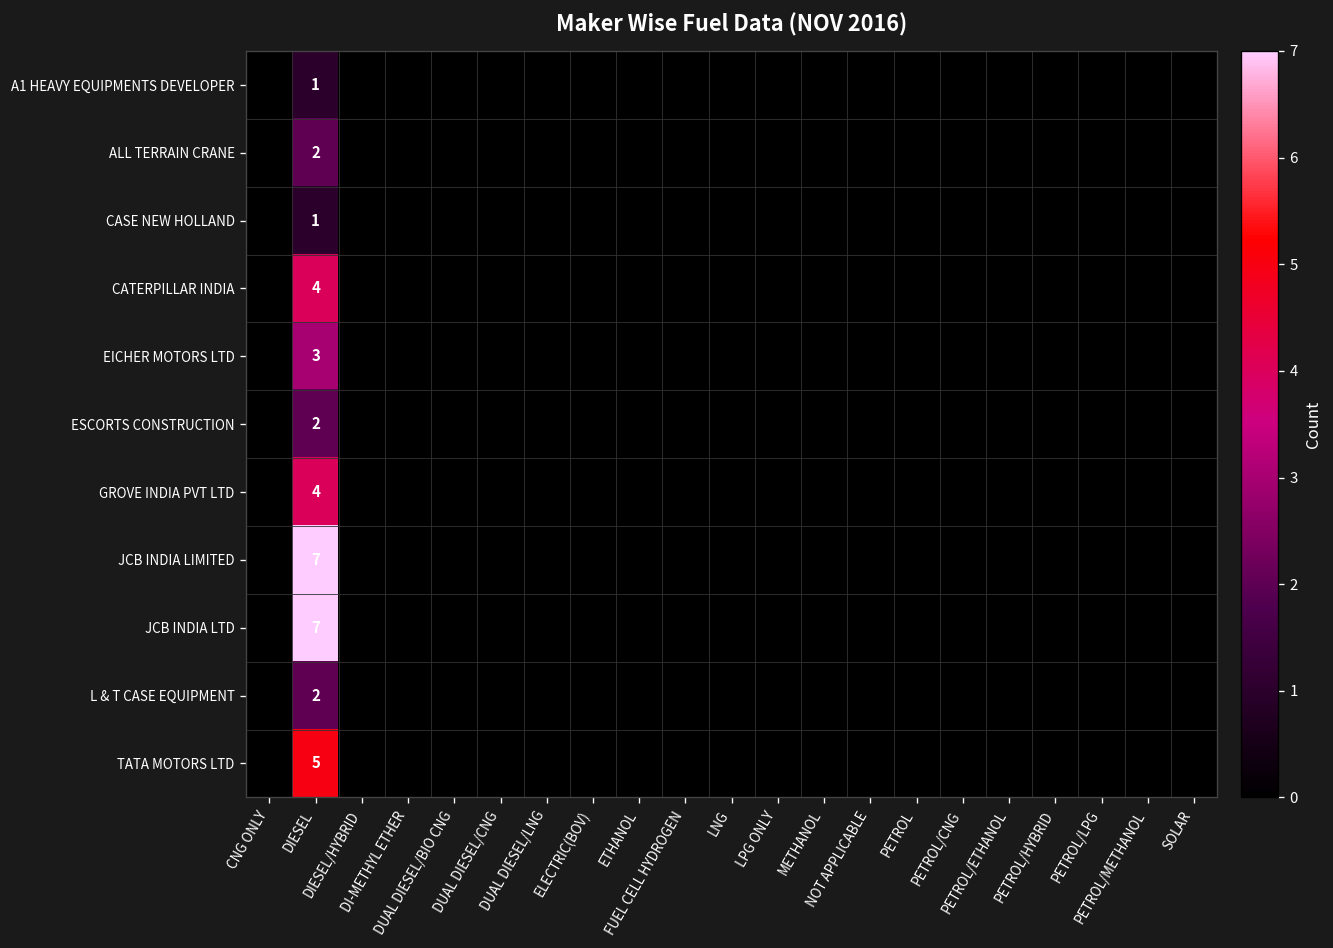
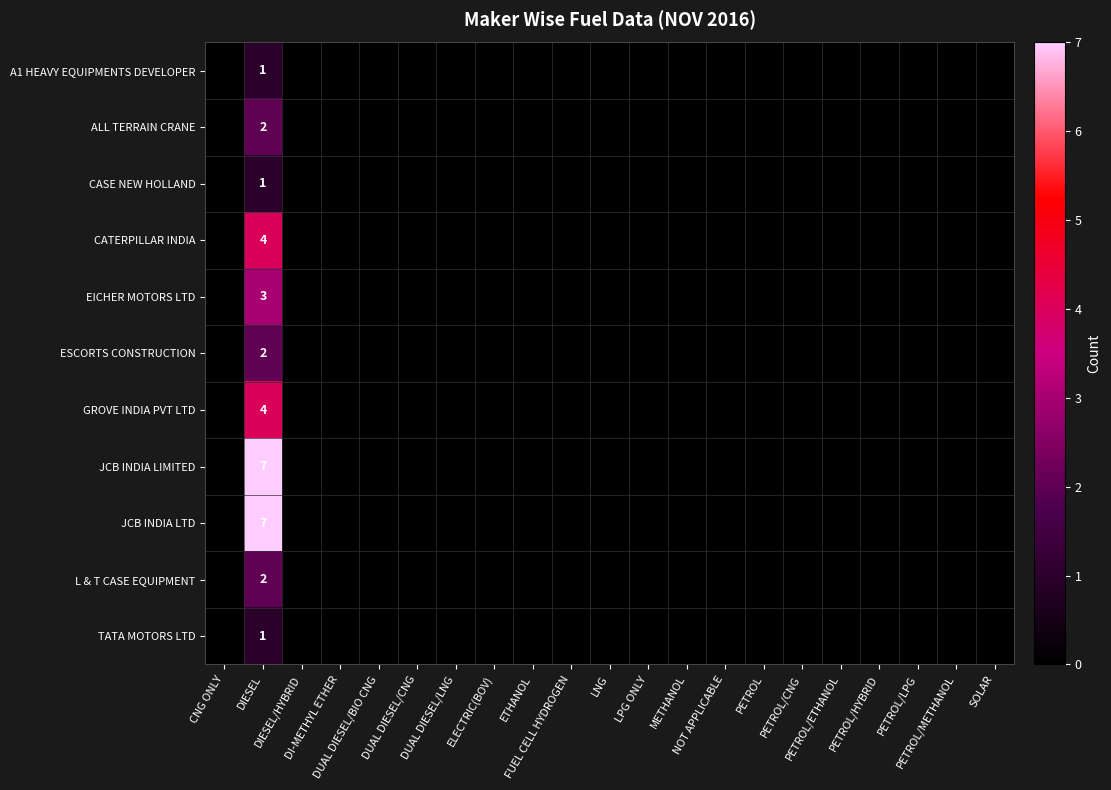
  {
    "A1 HEAVY EQUIPMENTS DEVELOPER": {
      "DIESEL": 1
    },
    "ALL TERRAIN CRANE": {
      "DIESEL": 2
    },
    "CASE NEW HOLLAND": {
      "DIESEL": 1
    },
    "CATERPILLAR INDIA": {
      "DIESEL": 4
    },
    "EICHER MOTORS LTD": {
      "DIESEL": 3
    },
    "ESCORTS CONSTRUCTION": {
      "DIESEL": 2
    },
    "GROVE INDIA PVT LTD": {
      "DIESEL": 4
    },
    "JCB INDIA LIMITED": {
      "DIESEL": 7
    },
    "JCB INDIA LTD": {
      "DIESEL": 7
    },
    "L & T CASE EQUIPMENT": {
      "DIESEL": 2
    },
    "TATA MOTORS LTD": {
-     "DIESEL": 5
+     "DIESEL": 1
    }
  }
